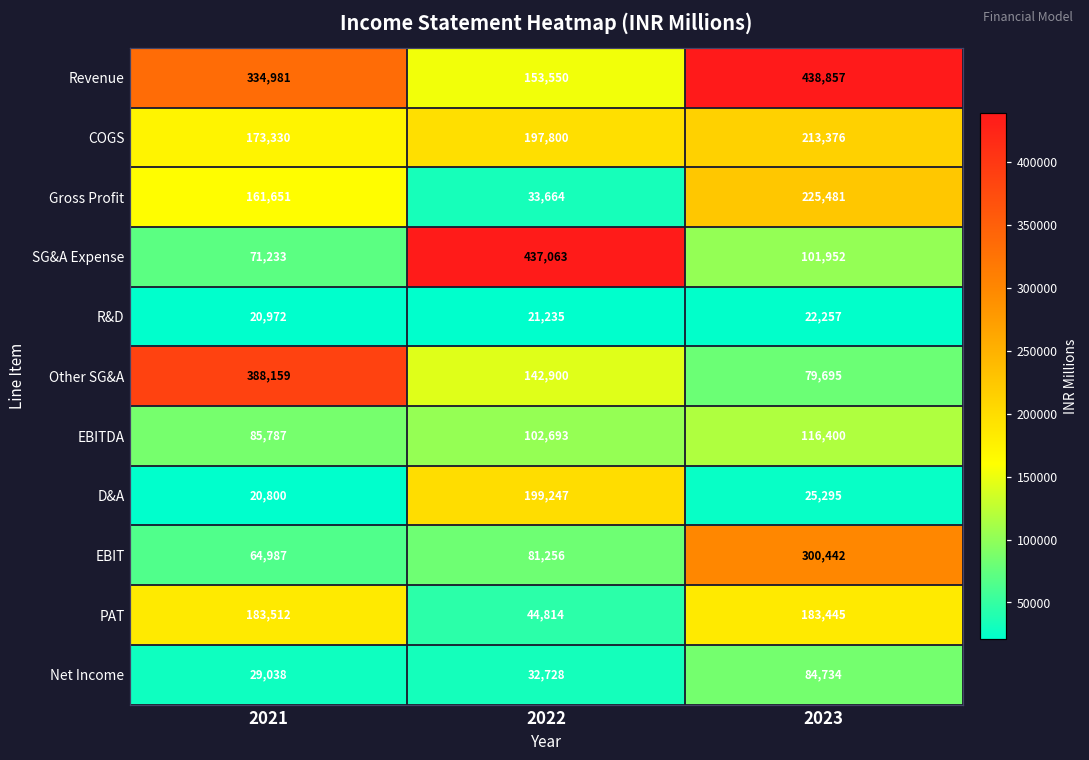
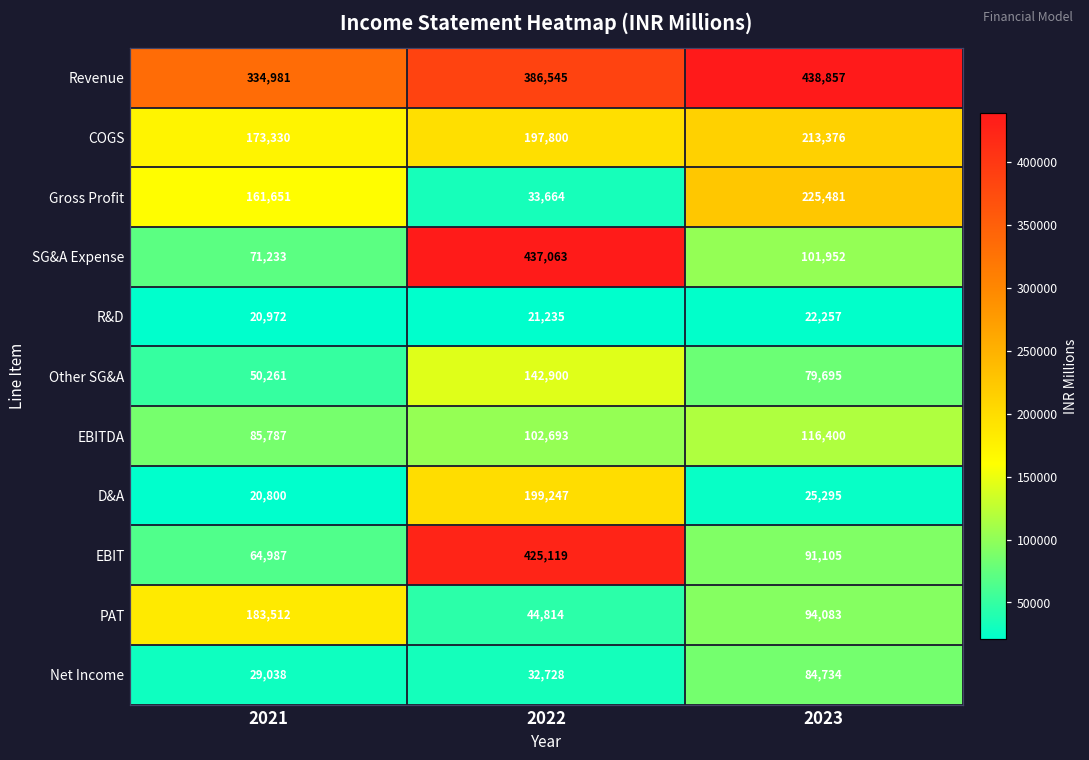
  {
    "Revenue": {
      "2021": "334,981",
-     "2022": "153,550",
+     "2022": "386,545",
      "2023": "438,857"
    },
    "COGS": {
      "2021": "173,330",
      "2022": "197,800",
      "2023": "213,376"
    },
    "Gross Profit": {
      "2021": "161,651",
      "2022": "33,664",
      "2023": "225,481"
    },
    "SG&A Expense": {
      "2021": "71,233",
      "2022": "437,063",
      "2023": "101,952"
    },
    "R&D": {
      "2021": "20,972",
      "2022": "21,235",
      "2023": "22,257"
    },
    "Other SG&A": {
-     "2021": "388,159",
+     "2021": "50,261",
      "2022": "142,900",
      "2023": "79,695"
    },
    "EBITDA": {
      "2021": "85,787",
      "2022": "102,693",
      "2023": "116,400"
    },
    "D&A": {
      "2021": "20,800",
      "2022": "199,247",
      "2023": "25,295"
    },
    "EBIT": {
      "2021": "64,987",
-     "2022": "81,256",
-     "2023": "300,442"
+     "2022": "425,119",
+     "2023": "91,105"
    },
    "PAT": {
      "2021": "183,512",
      "2022": "44,814",
-     "2023": "183,445"
+     "2023": "94,083"
    },
    "Net Income": {
      "2021": "29,038",
      "2022": "32,728",
      "2023": "84,734"
    }
  }
